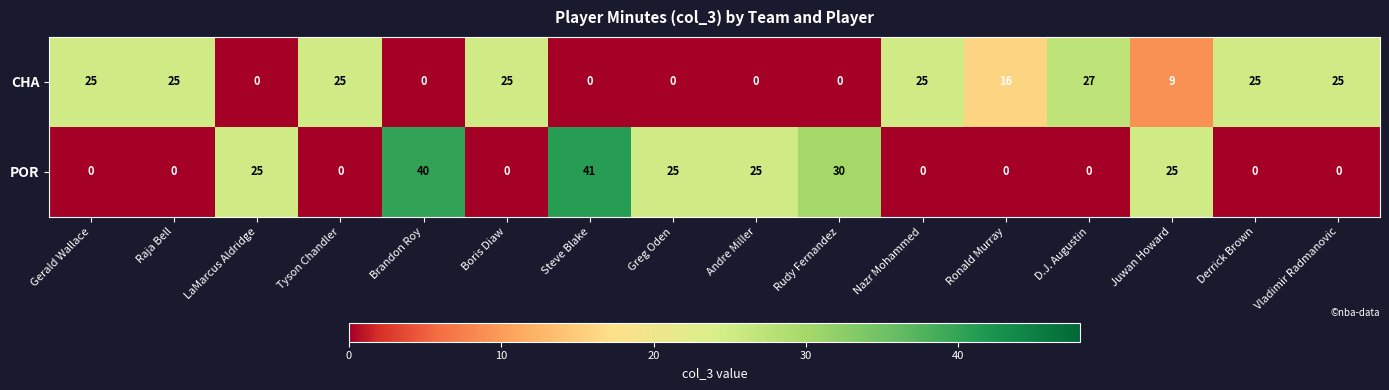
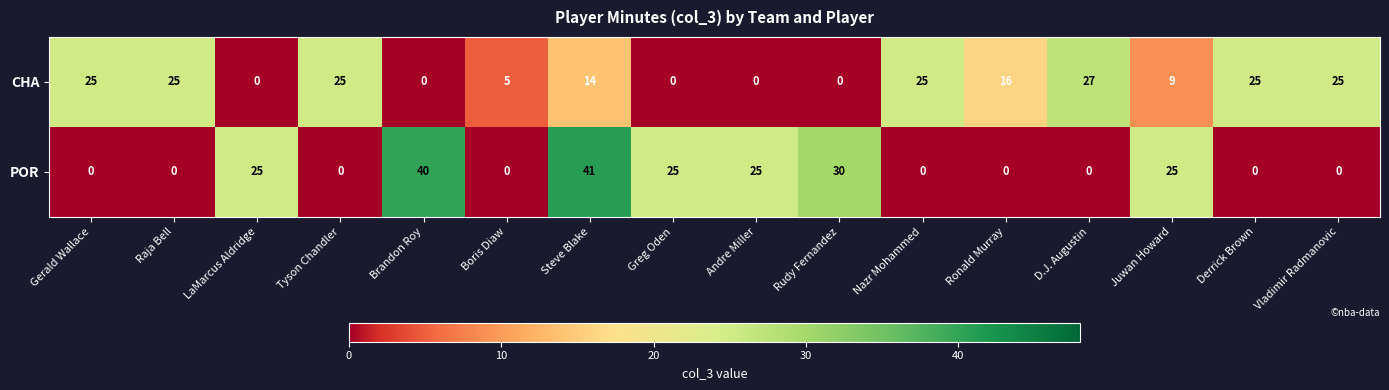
  {
    "CHA": {
      "Gerald Wallace": 25,
      "Raja Bell": 25,
      "LaMarcus Aldridge": 0,
      "Tyson Chandler": 25,
      "Brandon Roy": 0,
-     "Boris Diaw": 25,
-     "Steve Blake": 0,
+     "Boris Diaw": 5,
+     "Steve Blake": 14,
      "Greg Oden": 0,
      "Andre Miller": 0,
      "Rudy Fernandez": 0,
      "Nazr Mohammed": 25,
      "Ronald Murray": 16,
      "D.J. Augustin": 27,
      "Juwan Howard": 9,
      "Derrick Brown": 25,
      "Vladimir Radmanovic": 25
    },
    "POR": {
      "Gerald Wallace": 0,
      "Raja Bell": 0,
      "LaMarcus Aldridge": 25,
      "Tyson Chandler": 0,
      "Brandon Roy": 40,
      "Boris Diaw": 0,
      "Steve Blake": 41,
      "Greg Oden": 25,
      "Andre Miller": 25,
      "Rudy Fernandez": 30,
      "Nazr Mohammed": 0,
      "Ronald Murray": 0,
      "D.J. Augustin": 0,
      "Juwan Howard": 25,
      "Derrick Brown": 0,
      "Vladimir Radmanovic": 0
    }
  }
